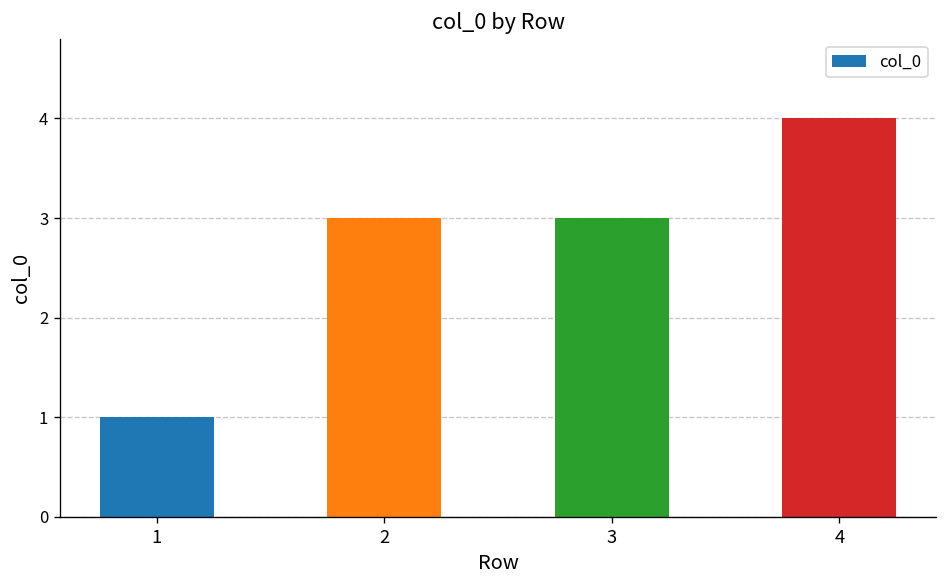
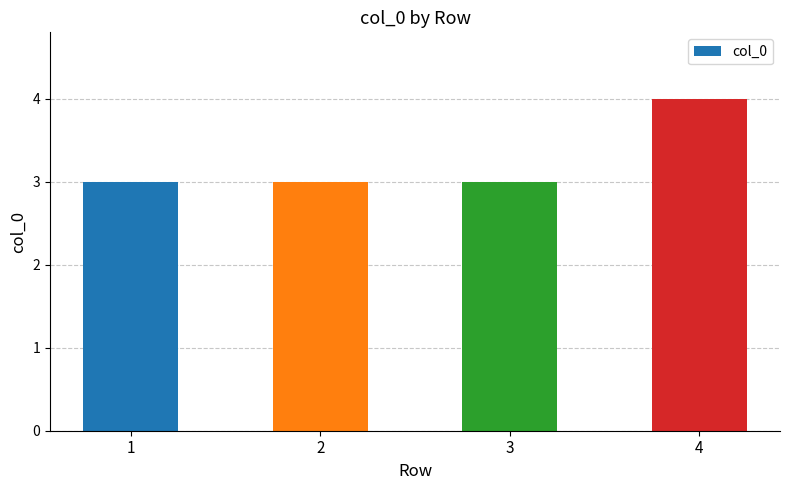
  {
-   "1": 1,
+   "1": 3,
    "2": 3,
    "3": 3,
    "4": 4
  }
